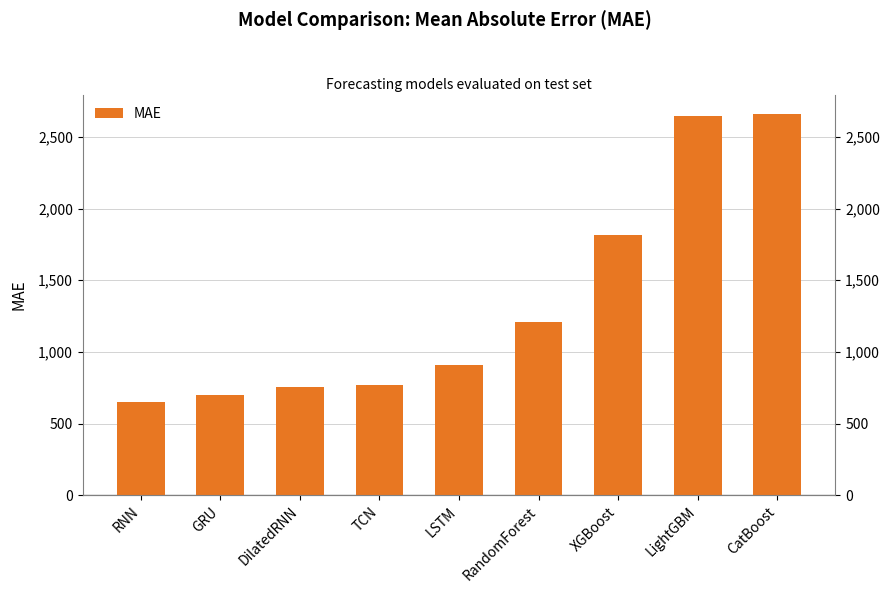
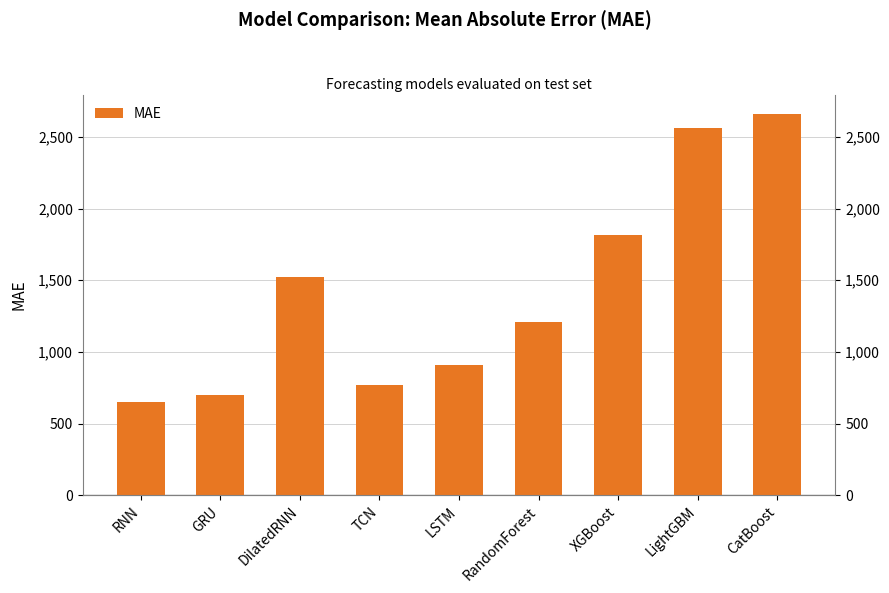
  {
    "RNN": "650",
    "GRU": "700",
-   "DilatedRNN": "750",
+   "DilatedRNN": "1,520",
    "TCN": "770",
    "LSTM": "910",
    "RandomForest": "1,210",
    "XGBoost": "1,820",
-   "LightGBM": "2,640",
+   "LightGBM": "2,560",
    "CatBoost": "2,660"
  }
